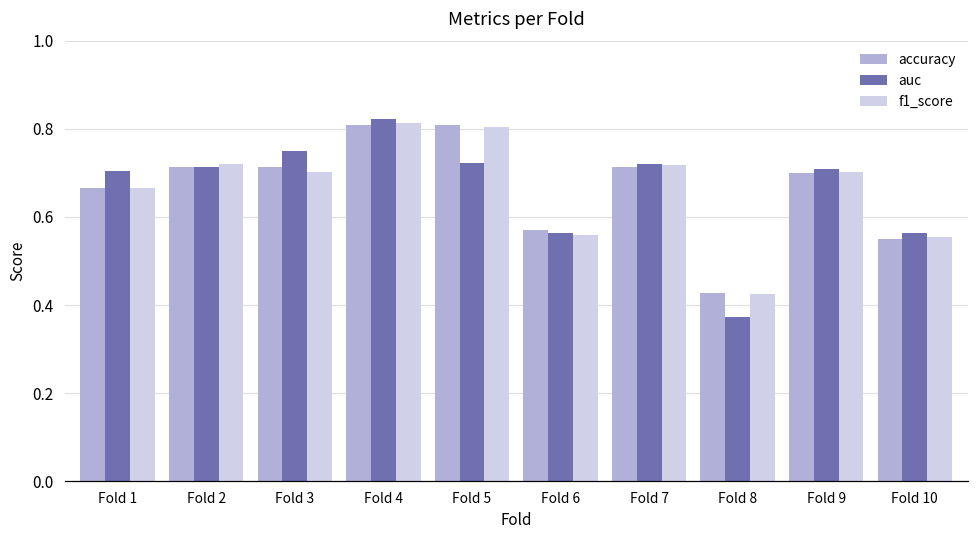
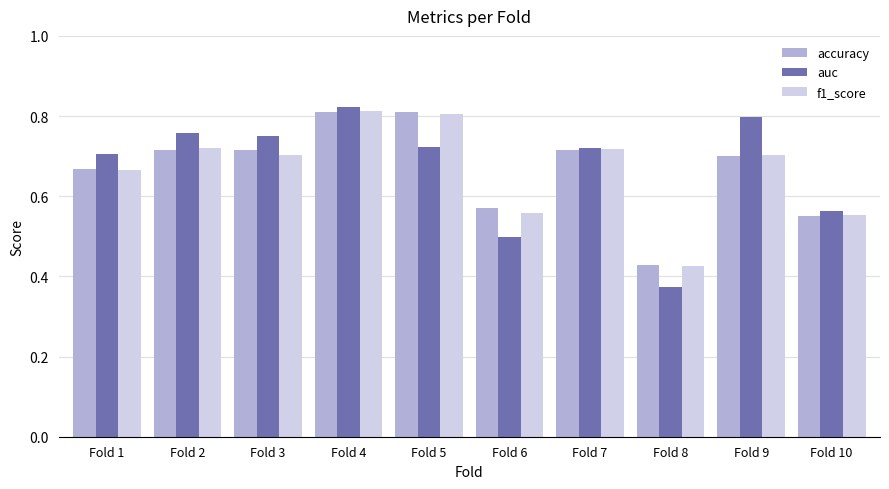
  {
    "auc": {
      "Fold 1": 0.70,
-     "Fold 2": 0.71,
+     "Fold 2": 0.76,
      "Fold 3": 0.75,
      "Fold 4": 0.82,
      "Fold 5": 0.72,
-     "Fold 6": 0.56,
+     "Fold 6": 0.50,
      "Fold 7": 0.72,
      "Fold 8": 0.37,
-     "Fold 9": 0.71,
+     "Fold 9": 0.80,
      "Fold 10": 0.56
    }
  }
